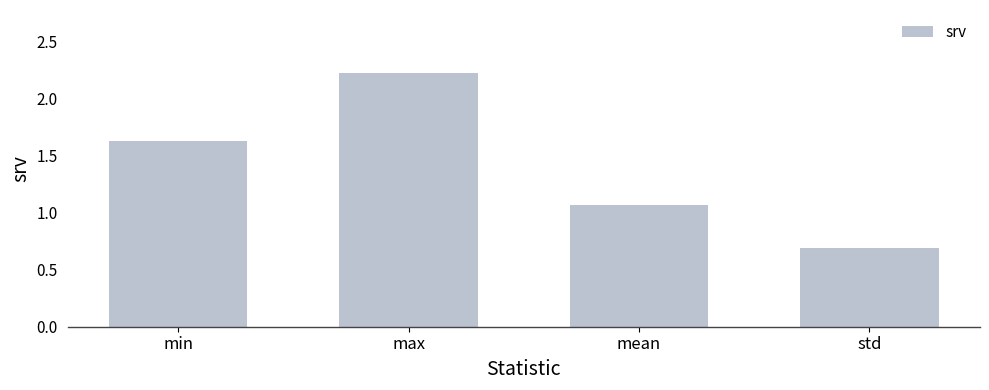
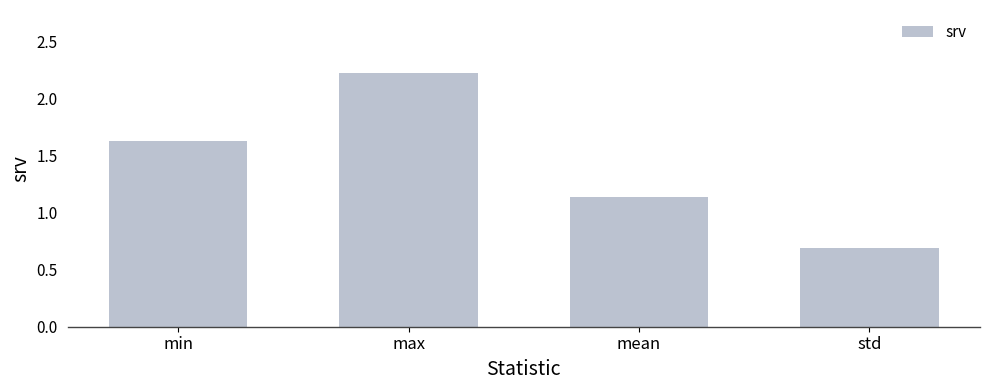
  {
    "min": 1.63,
    "max": 2.22,
-   "mean": 1.06,
+   "mean": 1.13,
    "std": 0.69
  }
